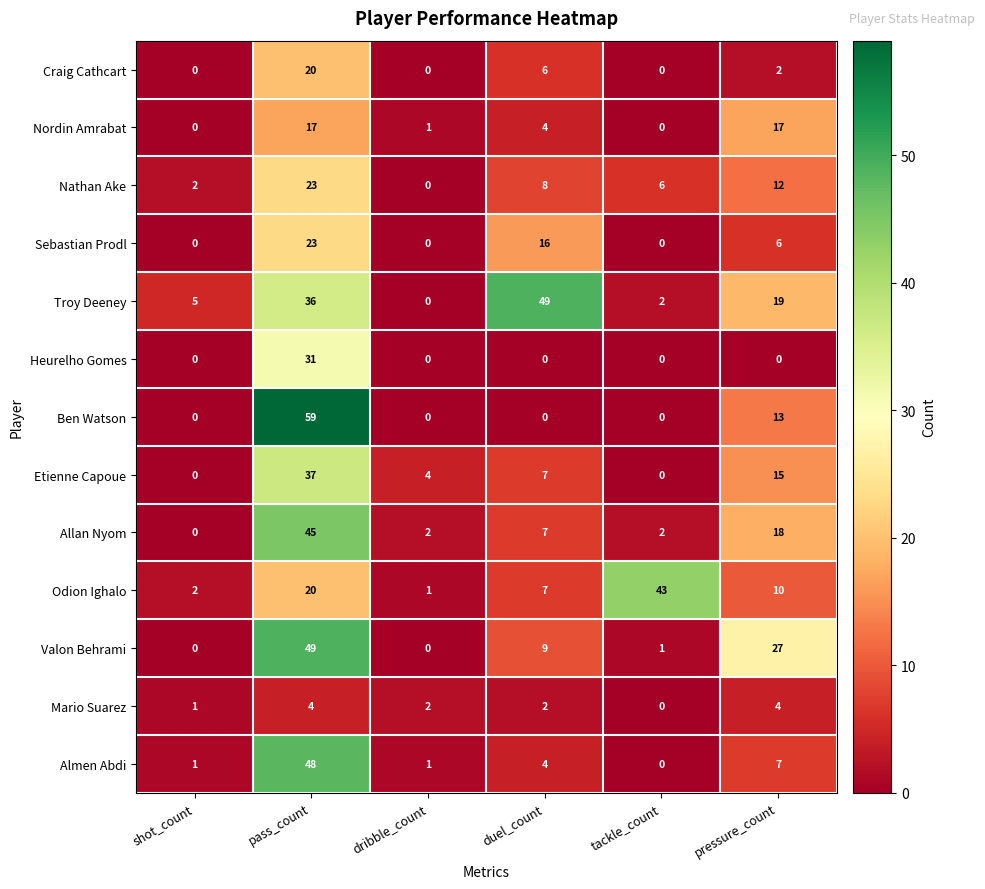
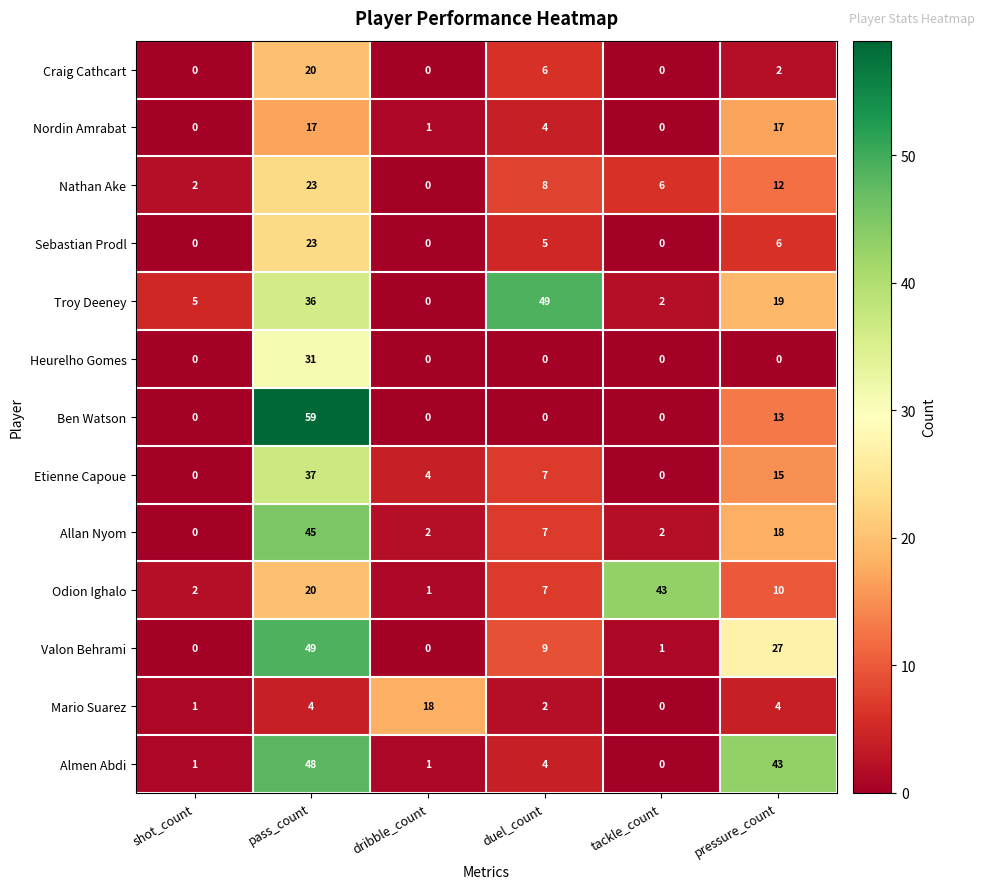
  {
    "Craig Cathcart": {
      "shot_count": 0,
      "pass_count": 20,
      "dribble_count": 0,
      "duel_count": 6,
      "tackle_count": 0,
      "pressure_count": 2
    },
    "Nordin Amrabat": {
      "shot_count": 0,
      "pass_count": 17,
      "dribble_count": 1,
      "duel_count": 4,
      "tackle_count": 0,
      "pressure_count": 17
    },
    "Nathan Ake": {
      "shot_count": 2,
      "pass_count": 23,
      "dribble_count": 0,
      "duel_count": 8,
      "tackle_count": 6,
      "pressure_count": 12
    },
    "Sebastian Prodl": {
      "shot_count": 0,
      "pass_count": 23,
      "dribble_count": 0,
-     "duel_count": 16,
+     "duel_count": 5,
      "tackle_count": 0,
      "pressure_count": 6
    },
    "Troy Deeney": {
      "shot_count": 5,
      "pass_count": 36,
      "dribble_count": 0,
      "duel_count": 49,
      "tackle_count": 2,
      "pressure_count": 19
    },
    "Heurelho Gomes": {
      "shot_count": 0,
      "pass_count": 31,
      "dribble_count": 0,
      "duel_count": 0,
      "tackle_count": 0,
      "pressure_count": 0
    },
    "Ben Watson": {
      "shot_count": 0,
      "pass_count": 59,
      "dribble_count": 0,
      "duel_count": 0,
      "tackle_count": 0,
      "pressure_count": 13
    },
    "Etienne Capoue": {
      "shot_count": 0,
      "pass_count": 37,
      "dribble_count": 4,
      "duel_count": 7,
      "tackle_count": 0,
      "pressure_count": 15
    },
    "Allan Nyom": {
      "shot_count": 0,
      "pass_count": 45,
      "dribble_count": 2,
      "duel_count": 7,
      "tackle_count": 2,
      "pressure_count": 18
    },
    "Odion Ighalo": {
      "shot_count": 2,
      "pass_count": 20,
      "dribble_count": 1,
      "duel_count": 7,
      "tackle_count": 43,
      "pressure_count": 10
    },
    "Valon Behrami": {
      "shot_count": 0,
      "pass_count": 49,
      "dribble_count": 0,
      "duel_count": 9,
      "tackle_count": 1,
      "pressure_count": 27
    },
    "Mario Suarez": {
      "shot_count": 1,
      "pass_count": 4,
-     "dribble_count": 2,
+     "dribble_count": 18,
      "duel_count": 2,
      "tackle_count": 0,
      "pressure_count": 4
    },
    "Almen Abdi": {
      "shot_count": 1,
      "pass_count": 48,
      "dribble_count": 1,
      "duel_count": 4,
      "tackle_count": 0,
-     "pressure_count": 7
+     "pressure_count": 43
    }
  }
